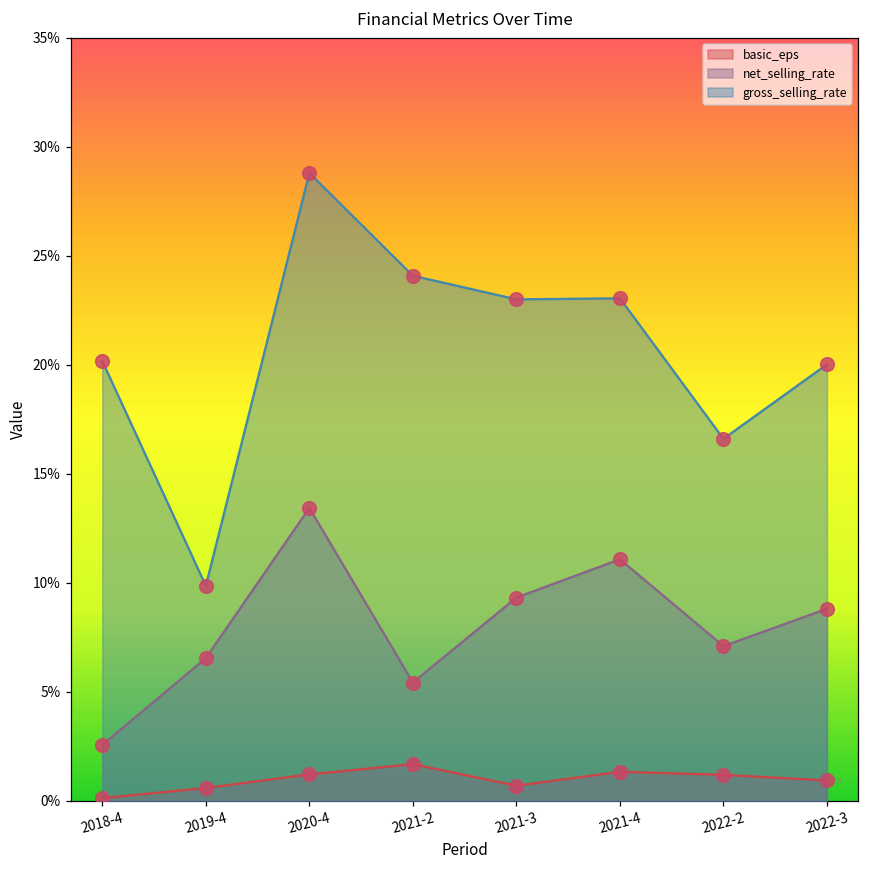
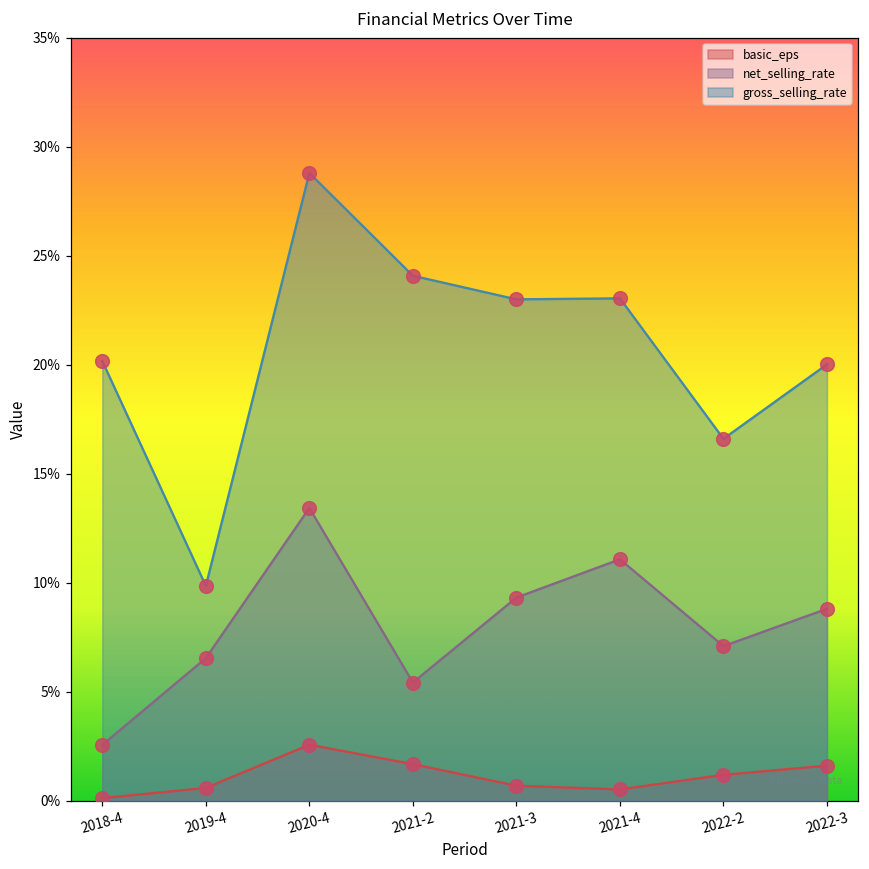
  {
    "basic_eps": {
      "2018-4": "0.1%",
      "2019-4": "0.6%",
-     "2020-4": "1.2%",
+     "2020-4": "2.6%",
      "2021-2": "1.7%",
      "2021-3": "0.7%",
-     "2021-4": "1.3%",
+     "2021-4": "0.5%",
      "2022-2": "1.2%",
-     "2022-3": "0.9%"
+     "2022-3": "1.6%"
    }
  }
